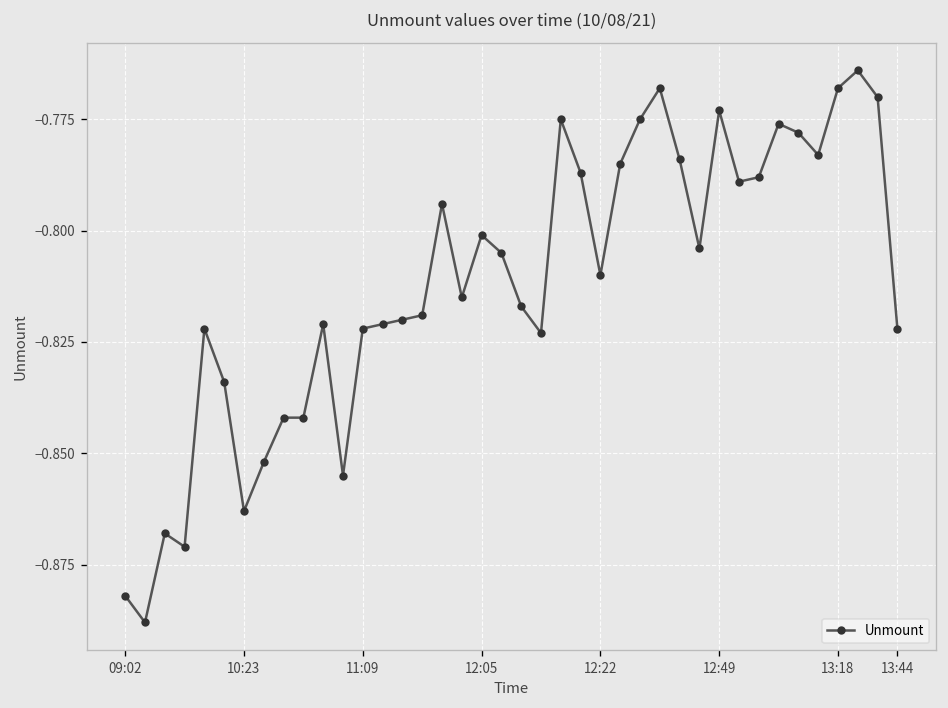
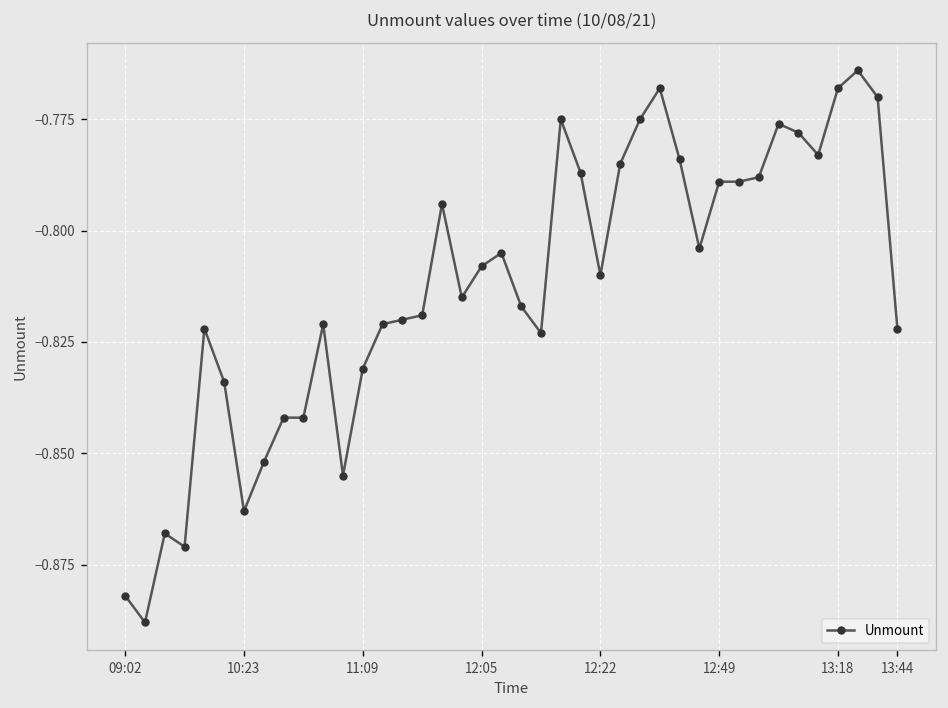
  {
    "09:02": -0.882,
    "10:23": -0.863,
-   "11:09": -0.822,
-   "12:05": -0.801,
+   "11:09": -0.831,
+   "12:05": -0.808,
    "12:22": -0.810,
-   "12:49": -0.773,
+   "12:49": -0.789,
    "13:18": -0.768,
    "13:44": -0.822
  }
